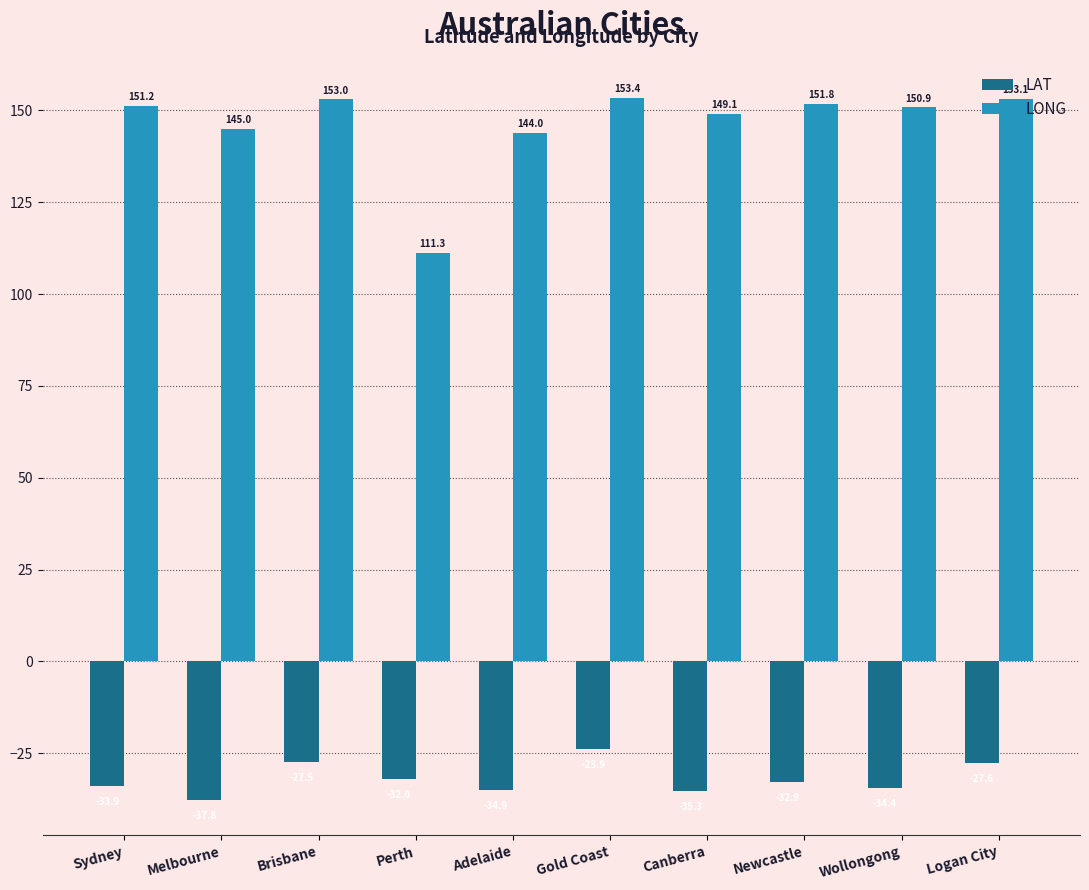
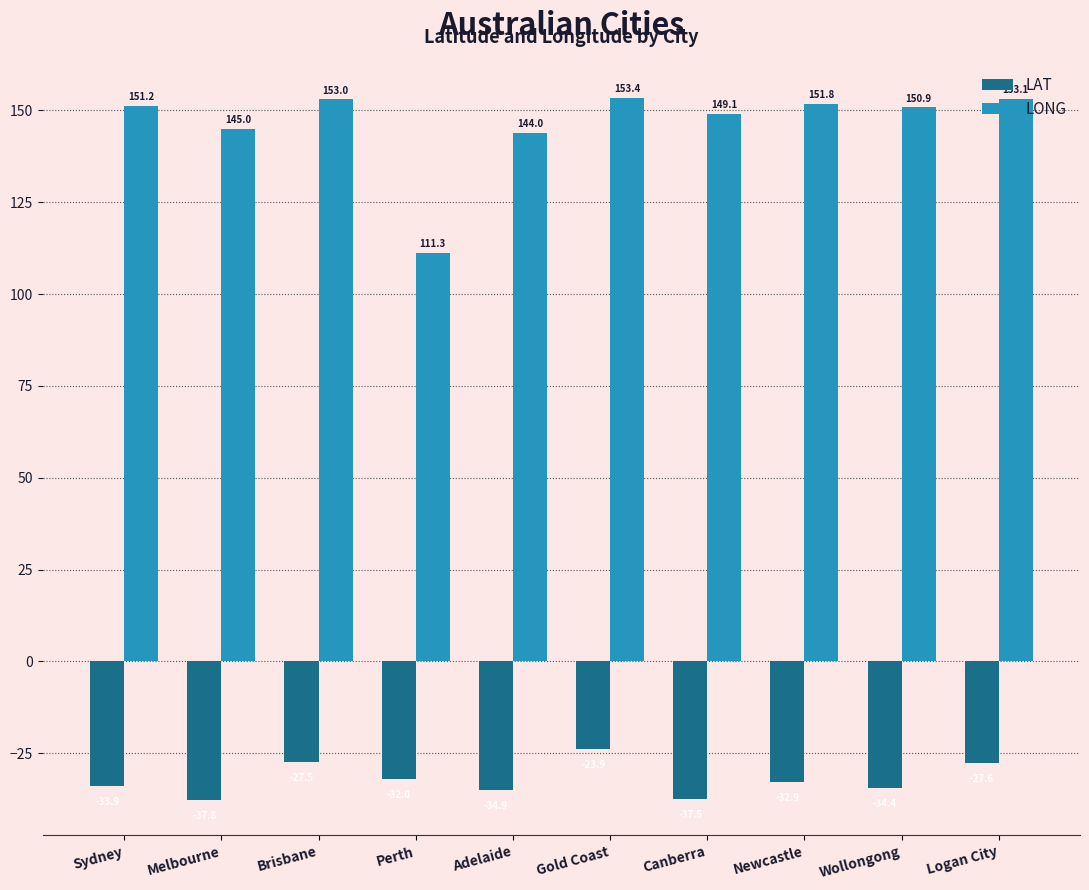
  {
    "LAT": {
      "Sydney": -34,
      "Melbourne": -38,
      "Brisbane": -27,
      "Perth": -32,
      "Adelaide": -35,
      "Gold Coast": -24,
-     "Canberra": -35,
+     "Canberra": -37,
      "Newcastle": -33,
      "Wollongong": -34,
      "Logan City": -28
    },
    "LONG": {
      "Sydney": 151.2,
      "Melbourne": 145.0,
      "Brisbane": 153.0,
      "Perth": 111.3,
      "Adelaide": 144.0,
      "Gold Coast": 153.4,
      "Canberra": 149.1,
      "Newcastle": 151.8,
      "Wollongong": 150.9,
      "Logan City": 153.1
    }
  }
